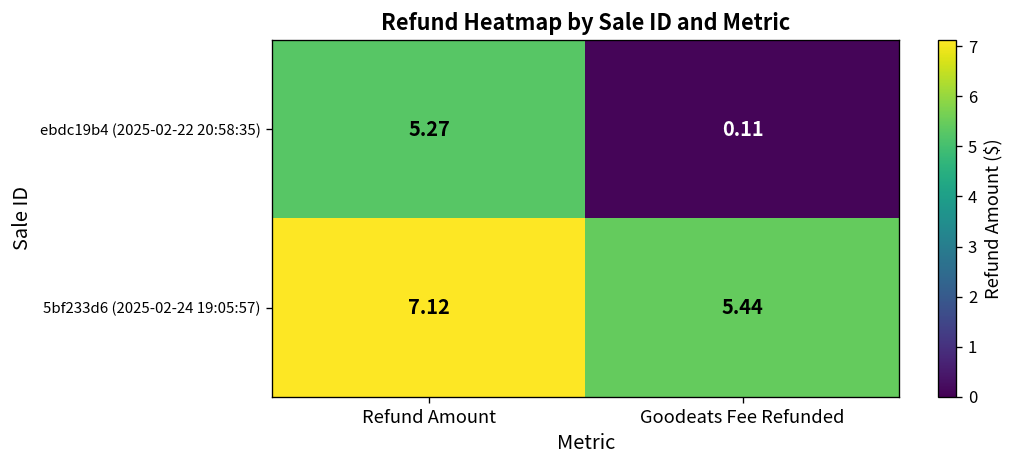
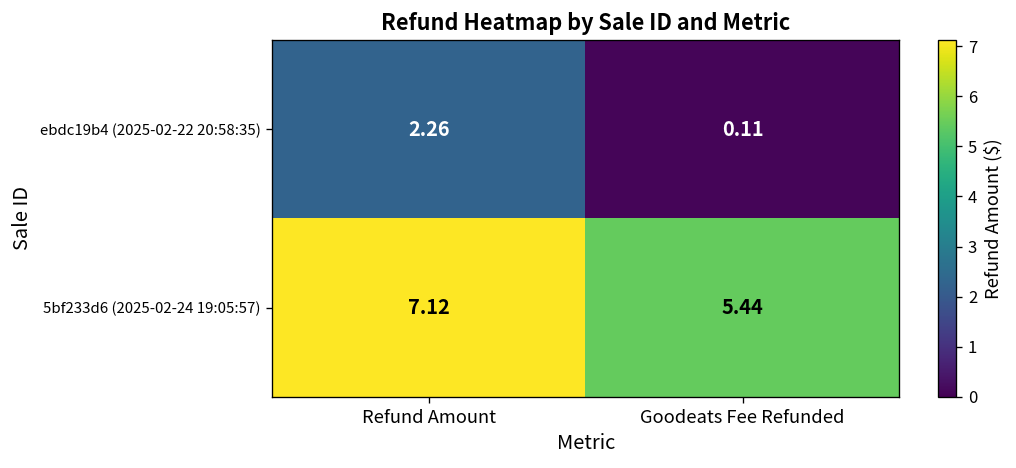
  {
    "ebdc19b4 (2025-02-22 20:58:35)": {
-     "Refund Amount": 5.27,
+     "Refund Amount": 2.26,
      "Goodeats Fee Refunded": 0.11
    },
    "5bf233d6 (2025-02-24 19:05:57)": {
      "Refund Amount": 7.12,
      "Goodeats Fee Refunded": 5.44
    }
  }
